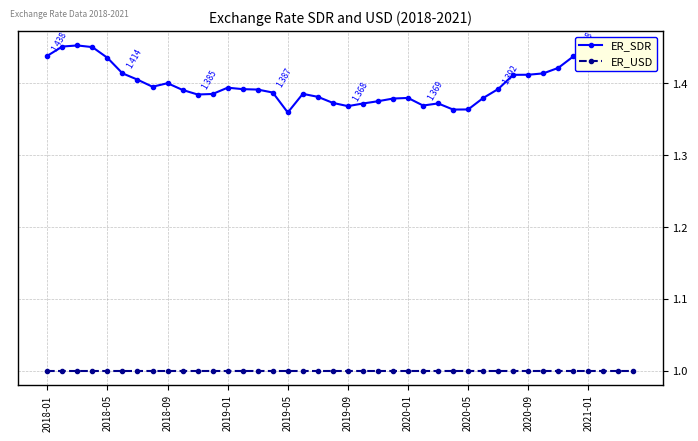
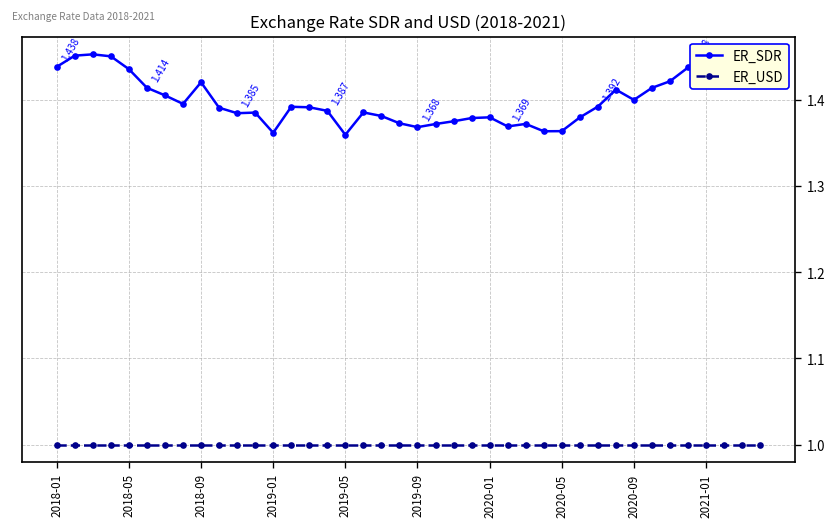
  {
    "ER_SDR": {
      "2018-05": 1.44,
-     "2018-09": 1.40,
-     "2019-01": 1.39,
+     "2018-09": 1.42,
+     "2019-01": 1.36,
      "2019-05": 1.36,
      "2020-01": 1.38,
      "2020-05": 1.36,
-     "2020-09": 1.41
+     "2020-09": 1.40
    },
    "ER_USD": {
      "2018-01": 1.00,
      "2018-05": 1.00,
      "2018-09": 1.00,
      "2019-01": 1.00,
      "2019-05": 1.00,
      "2019-09": 1.00,
      "2020-01": 1.00,
      "2020-05": 1.00,
      "2020-09": 1.00,
      "2021-01": 1.00
    }
  }
